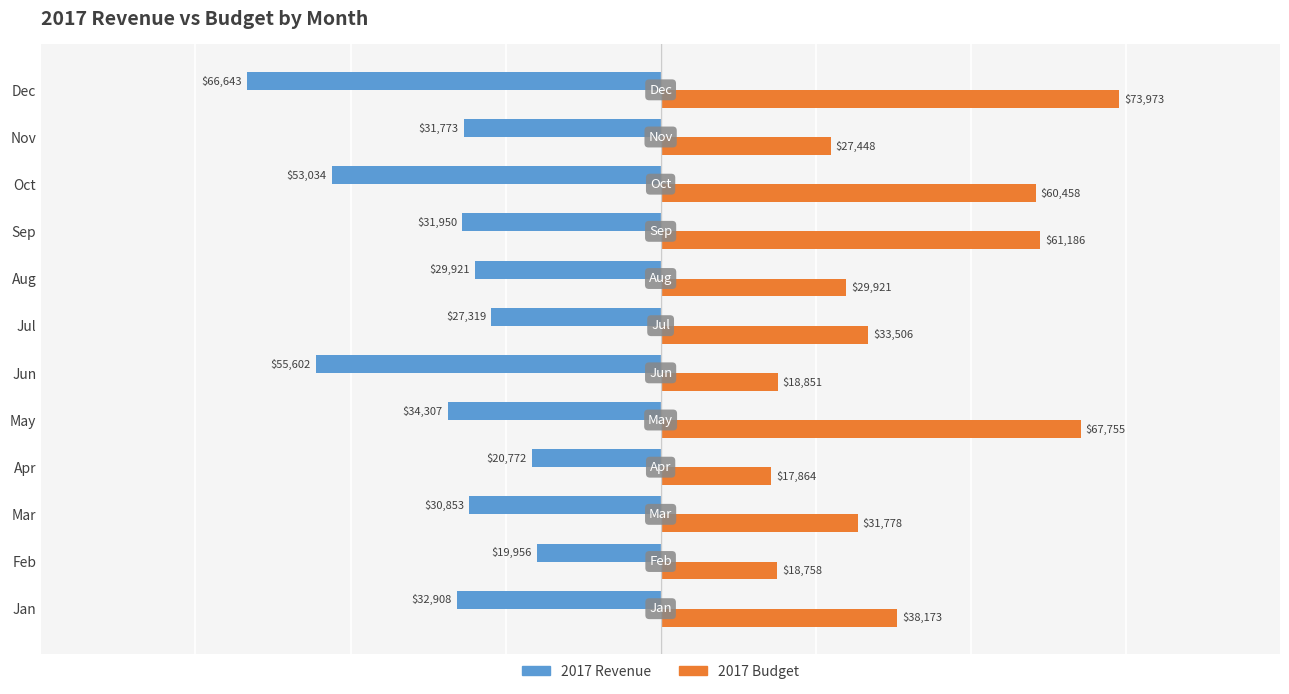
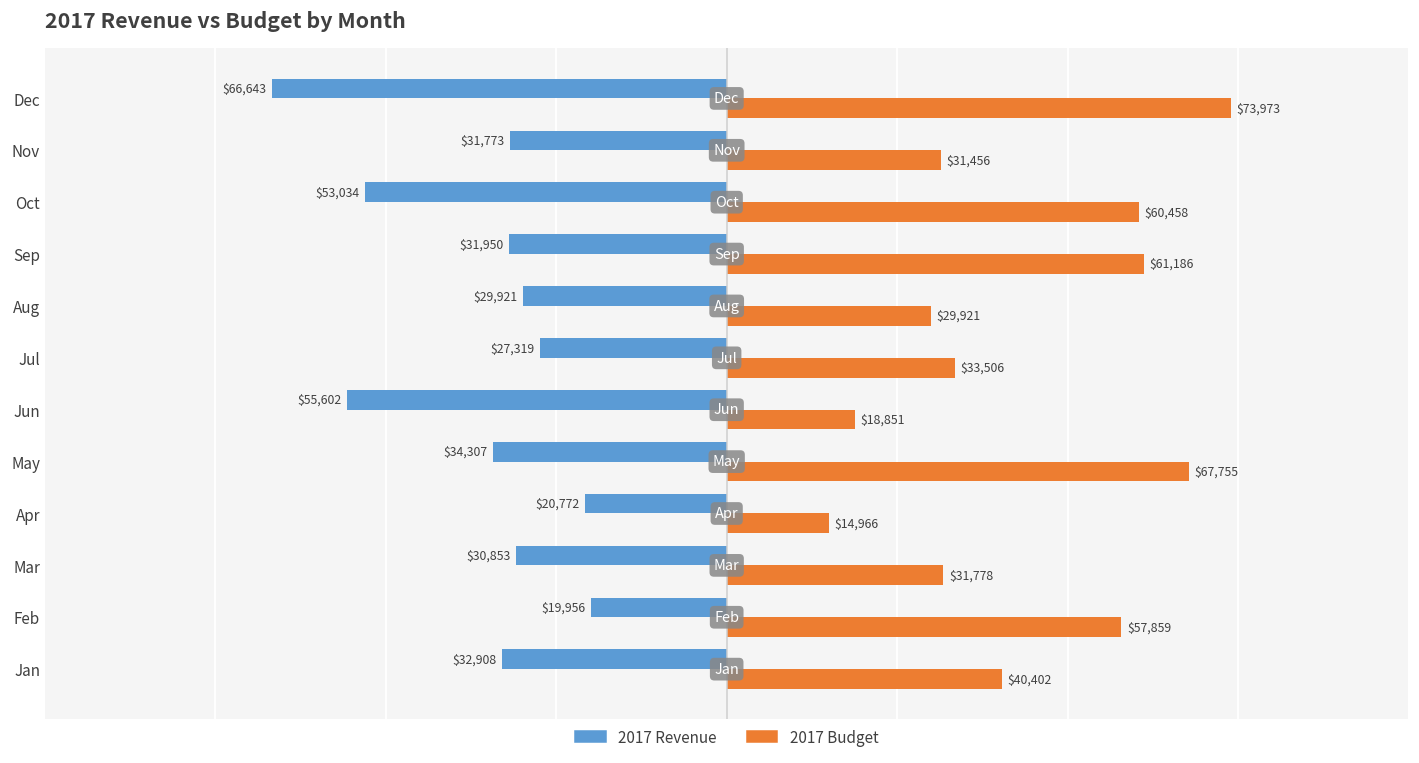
  {
    "2017 Budget": {
      "Dec": "$73,973",
-     "Nov": "$27,448",
+     "Nov": "$31,456",
      "Oct": "$60,458",
      "Sep": "$61,186",
      "Aug": "$29,921",
      "Jul": "$33,506",
      "Jun": "$18,851",
      "May": "$67,755",
-     "Apr": "$17,864",
+     "Apr": "$14,966",
      "Mar": "$31,778",
-     "Feb": "$18,758",
-     "Jan": "$38,173"
+     "Feb": "$57,859",
+     "Jan": "$40,402"
    }
  }
